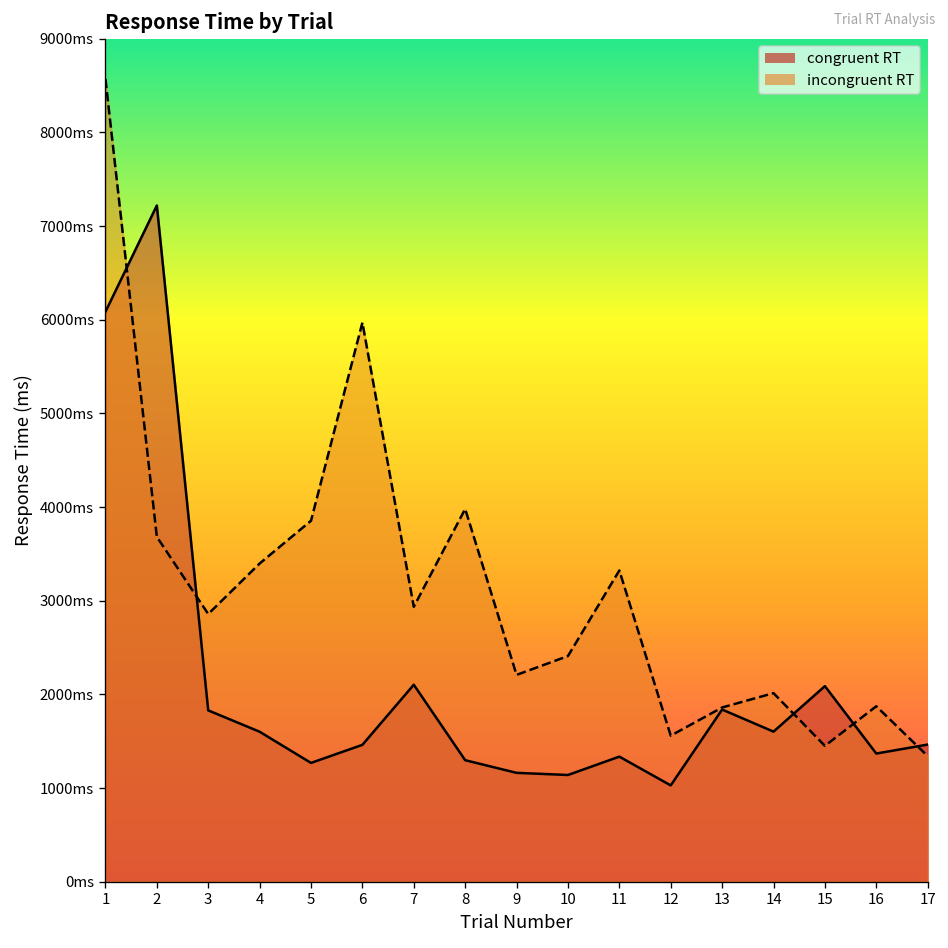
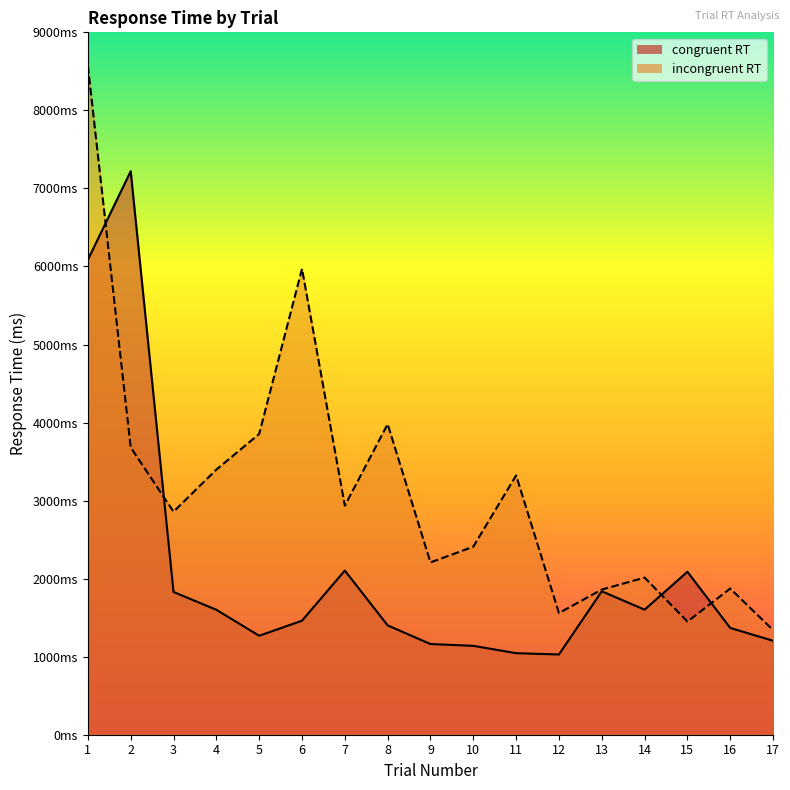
  {
    "congruent RT": {
      "1": "6100ms",
      "2": "7200ms",
      "3": "1800ms",
      "4": "1600ms",
      "5": "1300ms",
      "6": "1500ms",
      "7": "2100ms",
-     "8": "1300ms",
+     "8": "1400ms",
      "9": "1200ms",
      "10": "1100ms",
-     "11": "1300ms",
+     "11": "1000ms",
      "12": "1000ms",
      "14": "1600ms",
      "15": "2100ms",
      "16": "1400ms",
-     "17": "1500ms"
+     "17": "1200ms"
    },
    "incongruent RT": {
      "1": "8600ms",
      "2": "3700ms",
      "3": "2900ms",
      "4": "3400ms",
      "5": "3900ms",
      "6": "6000ms",
      "7": "2900ms",
      "8": "4000ms",
      "9": "2200ms",
      "10": "2400ms",
      "11": "3300ms",
      "12": "1600ms",
      "14": "2000ms",
      "15": "1500ms",
      "16": "1900ms",
      "17": "1300ms"
    }
  }
